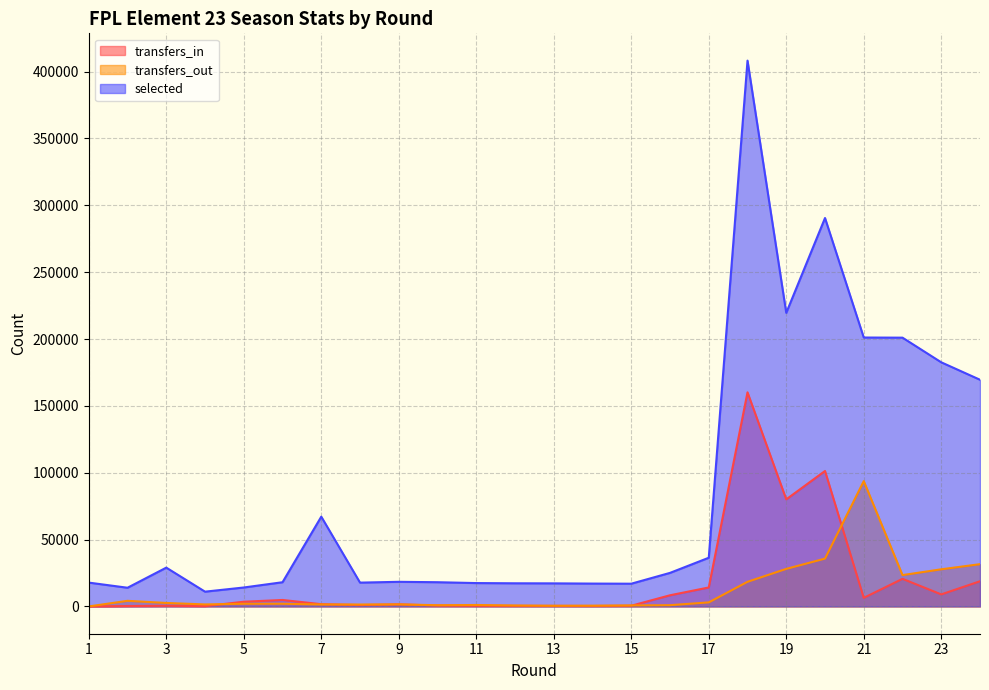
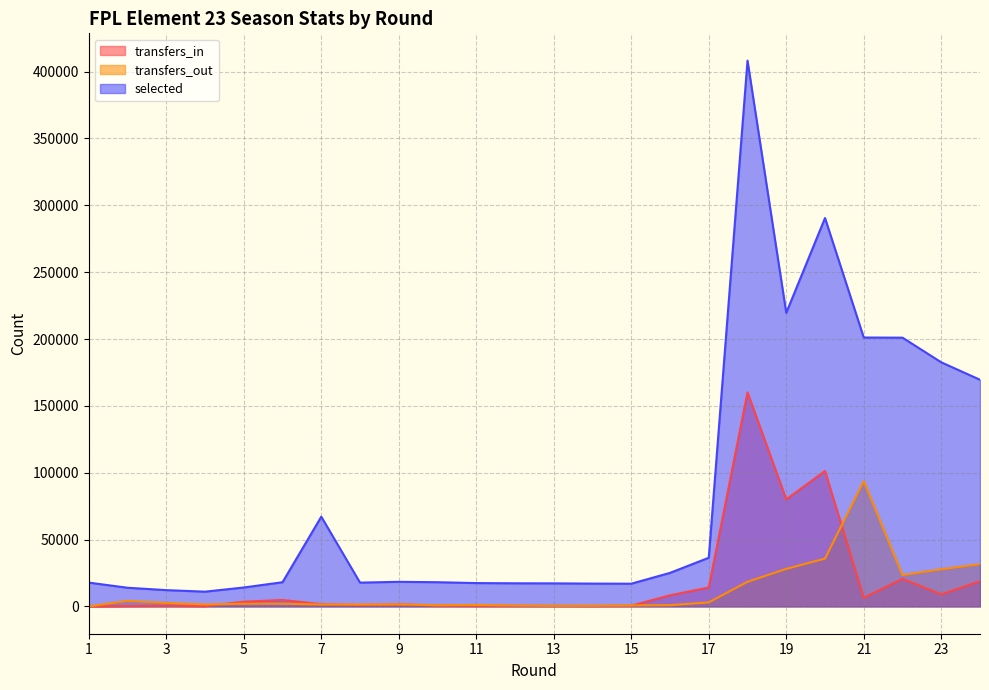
  {
    "transfers_in": {
      "3": 0,
      "17": 14000,
      "19": 80000,
      "21": 6000,
      "23": 9000
    },
    "transfers_out": {
      "3": 3000,
      "17": 3000,
      "19": 28000,
      "21": 94000,
      "23": 28000
    },
    "selected": {
      "1": 18000,
-     "3": 29000,
+     "3": 12000,
      "5": 14000,
      "7": 67000,
      "9": 18000,
      "11": 17000,
      "13": 17000,
      "15": 17000,
      "17": 36000,
      "19": 220000,
      "21": 201000,
      "23": 183000
    }
  }
